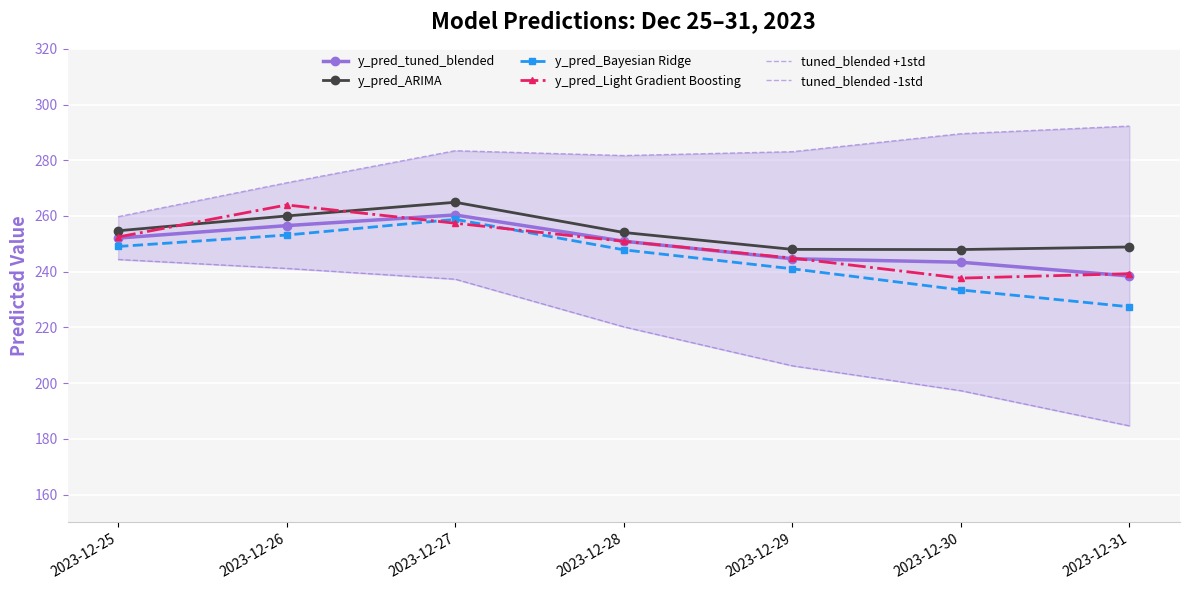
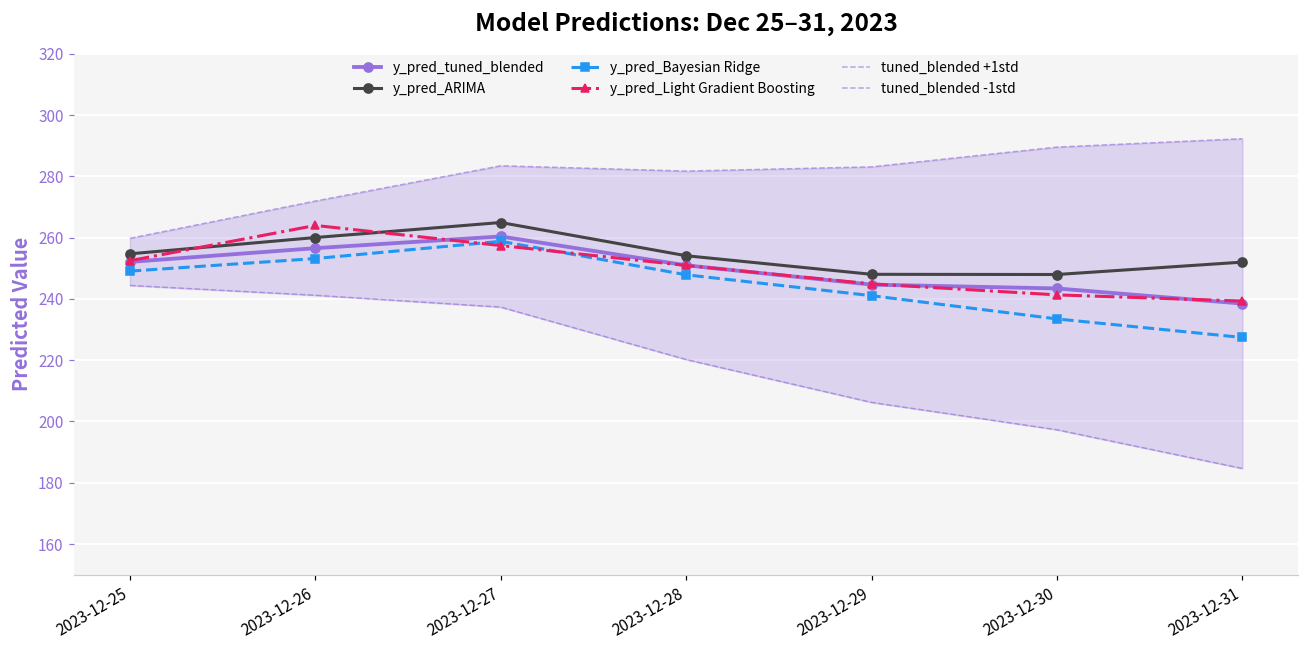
  {
    "y_pred_ARIMA": {
      "2023-12-25": 255,
      "2023-12-26": 260,
      "2023-12-27": 265,
      "2023-12-28": 254,
      "2023-12-29": 248,
      "2023-12-30": 248,
-     "2023-12-31": 249
+     "2023-12-31": 252
    },
    "y_pred_Bayesian Ridge": {
      "2023-12-25": 249,
      "2023-12-26": 253,
      "2023-12-27": 259,
      "2023-12-28": 248,
      "2023-12-29": 241,
      "2023-12-30": 233,
      "2023-12-31": 227
    },
    "y_pred_Light Gradient Boosting": {
      "2023-12-26": 264,
      "2023-12-27": 257,
-     "2023-12-30": 238
+     "2023-12-30": 241
    }
  }
